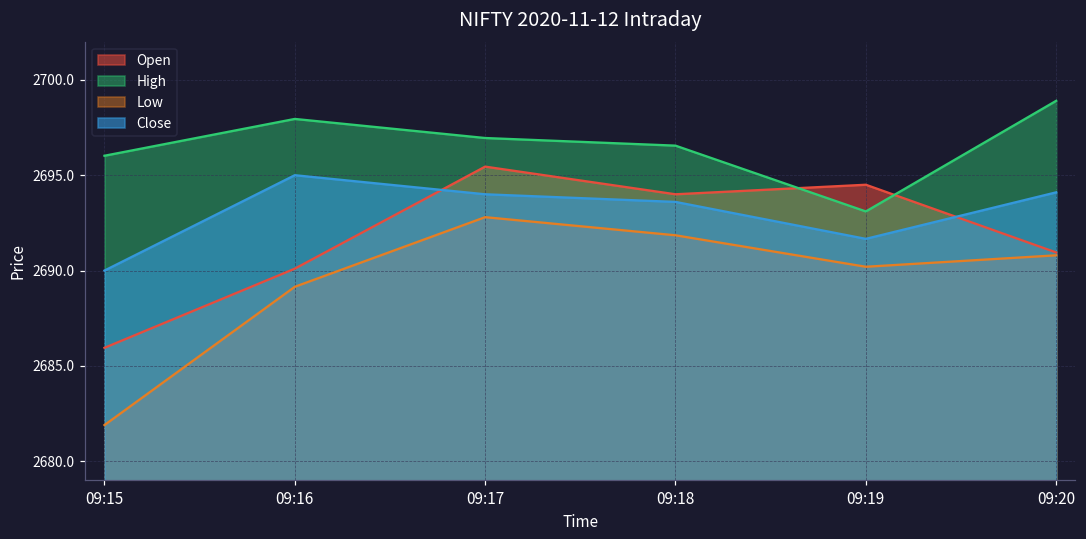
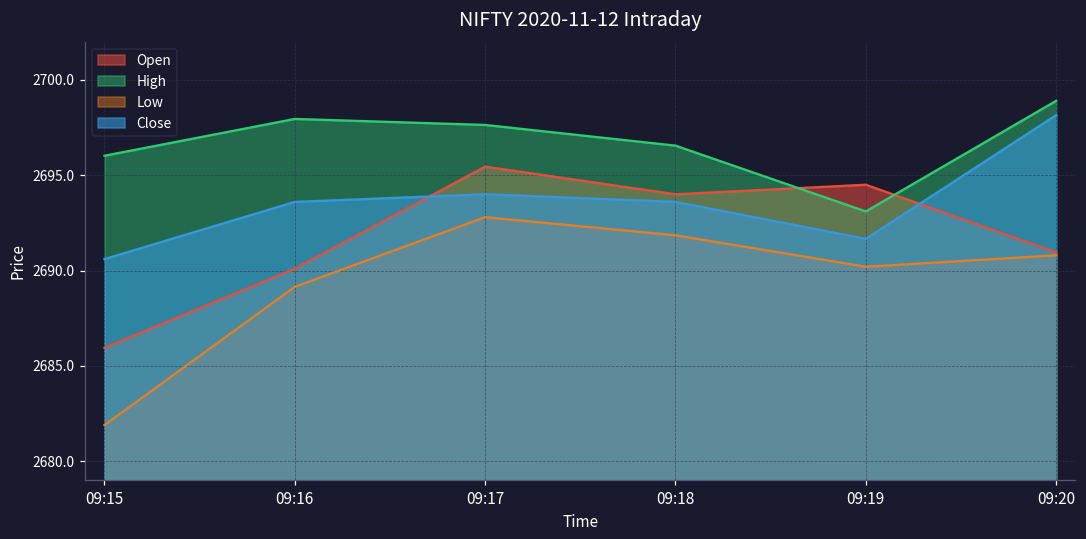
  {
    "High": {
      "09:15": 2696.0,
      "09:16": 2697.9,
-     "09:17": 2696.9,
+     "09:17": 2697.6,
      "09:18": 2696.6,
      "09:19": 2693.1,
      "09:20": 2698.9
    },
    "Close": {
-     "09:15": 2690.0,
-     "09:16": 2695.0,
+     "09:15": 2690.6,
+     "09:16": 2693.6,
      "09:17": 2694.0,
      "09:18": 2693.6,
      "09:19": 2691.7,
-     "09:20": 2694.1
+     "09:20": 2698.1
    }
  }
